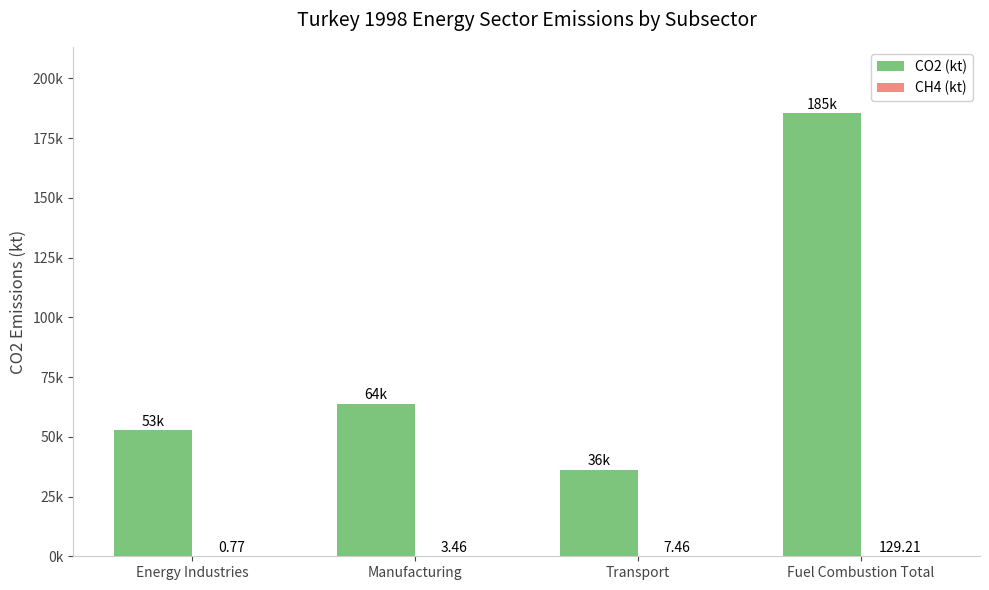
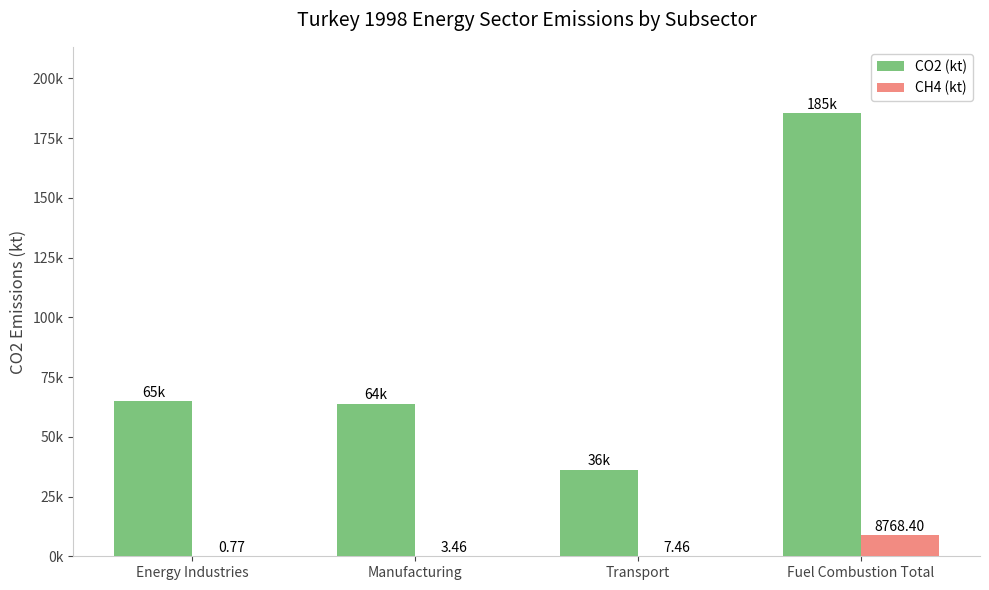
  {
    "CO2 (kt)": {
-     "Energy Industries": "53k",
+     "Energy Industries": "65k",
      "Manufacturing": "64k",
      "Transport": "36k",
      "Fuel Combustion Total": "185k"
    },
    "CH4 (kt)": {
      "Energy Industries": "0.77",
      "Manufacturing": "3.46",
      "Transport": "7.46",
-     "Fuel Combustion Total": "129.21"
+     "Fuel Combustion Total": "8768.40"
    }
  }
